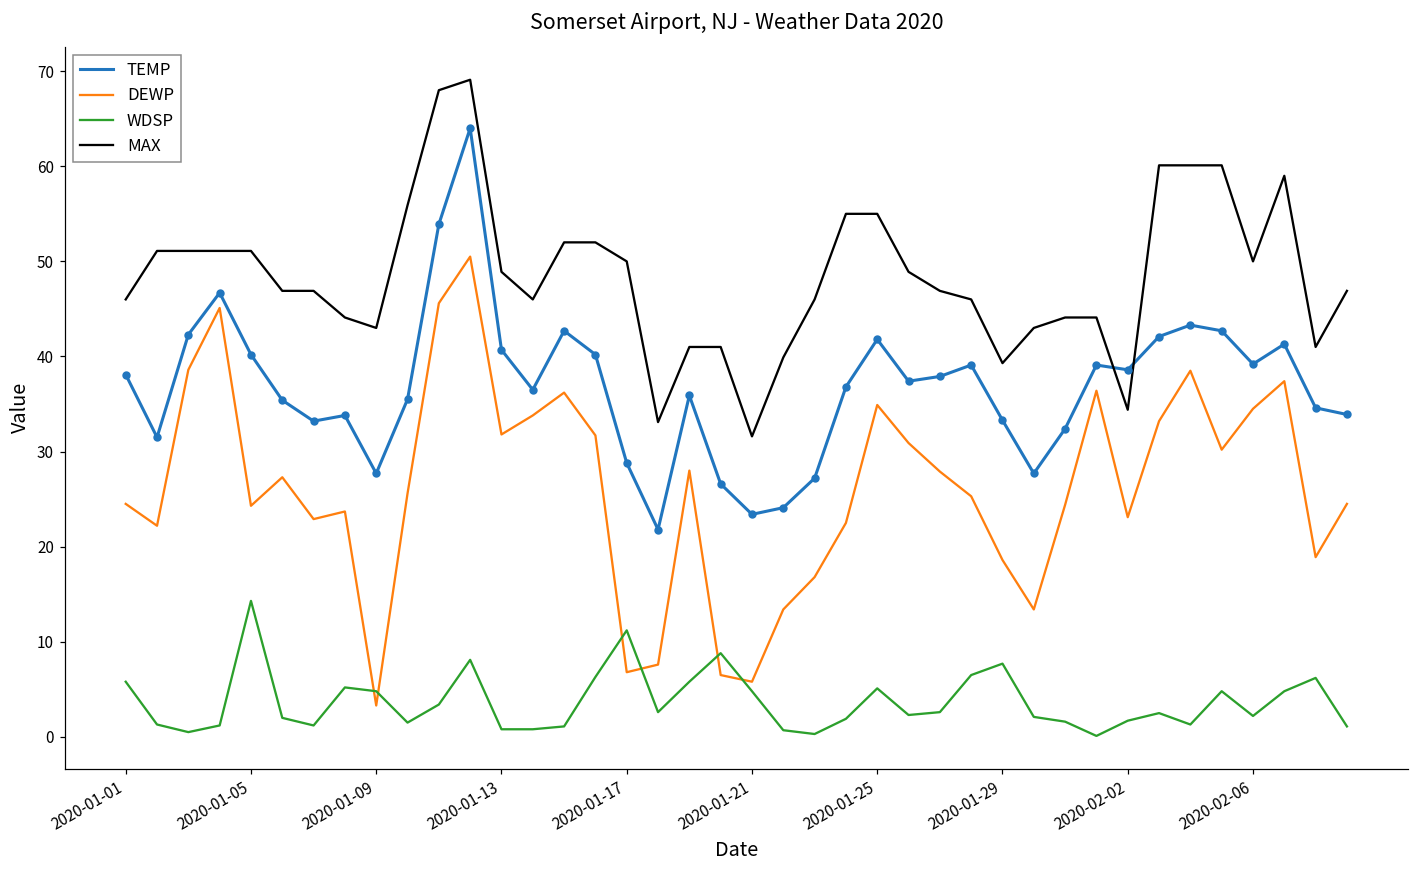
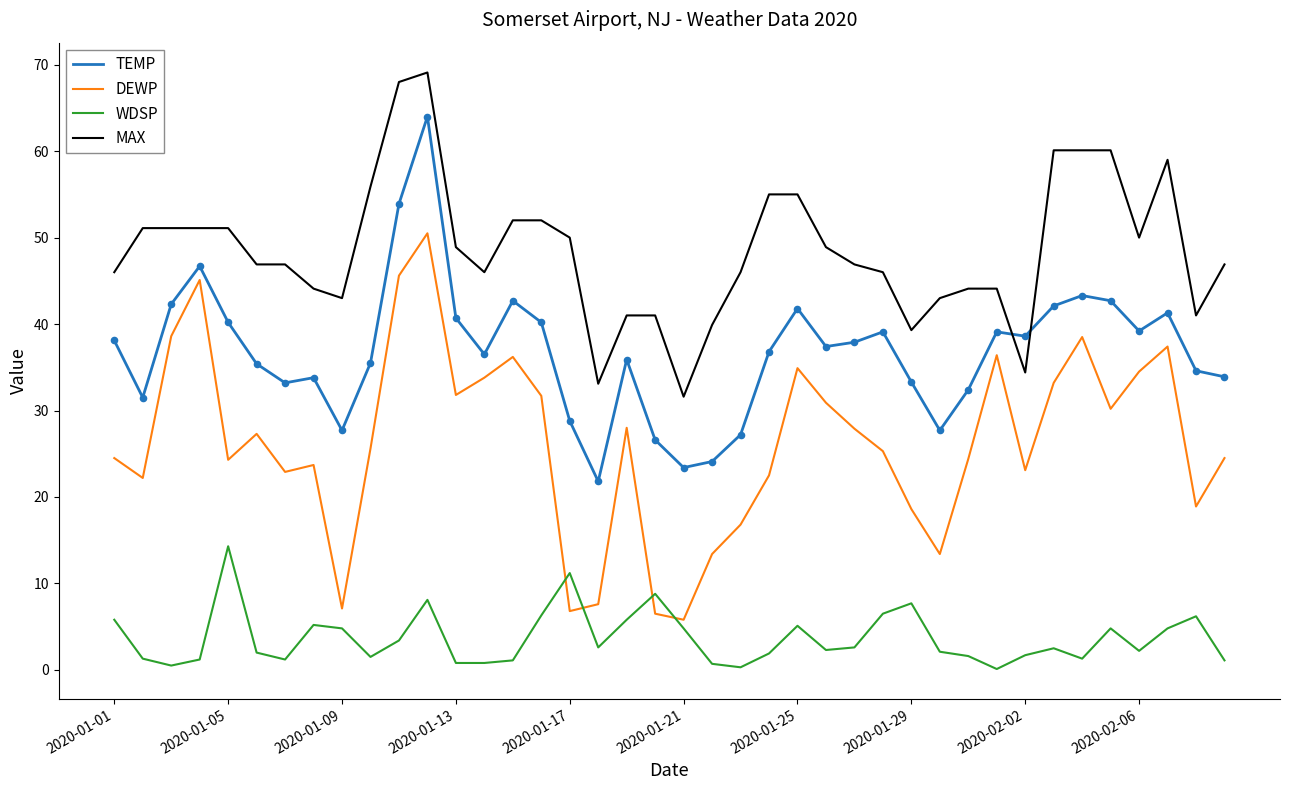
  {
    "TEMP": {
      "2020-01-01": 38,
      "2020-01-05": 40,
      "2020-01-09": 28,
      "2020-01-13": 41,
      "2020-01-17": 29,
      "2020-01-21": 23,
      "2020-01-25": 42,
      "2020-01-29": 33,
      "2020-02-02": 39,
      "2020-02-06": 39
    },
    "DEWP": {
      "2020-01-01": 25,
      "2020-01-05": 24,
-     "2020-01-09": 3,
+     "2020-01-09": 7,
      "2020-01-13": 32,
      "2020-01-17": 7,
      "2020-01-21": 6,
      "2020-01-25": 35,
      "2020-01-29": 19,
      "2020-02-02": 23,
      "2020-02-06": 35
    },
    "WDSP": {
      "2020-01-01": 6,
      "2020-01-05": 14,
      "2020-01-09": 5,
      "2020-01-13": 1,
      "2020-01-17": 11,
      "2020-01-21": 5,
      "2020-01-25": 5,
      "2020-01-29": 8,
      "2020-02-02": 2,
      "2020-02-06": 2
    },
    "MAX": {
      "2020-01-01": 46,
      "2020-01-05": 51,
      "2020-01-09": 43,
      "2020-01-13": 49,
      "2020-01-17": 50,
      "2020-01-21": 32,
      "2020-01-25": 55,
      "2020-01-29": 39,
      "2020-02-02": 34,
      "2020-02-06": 50
    }
  }
